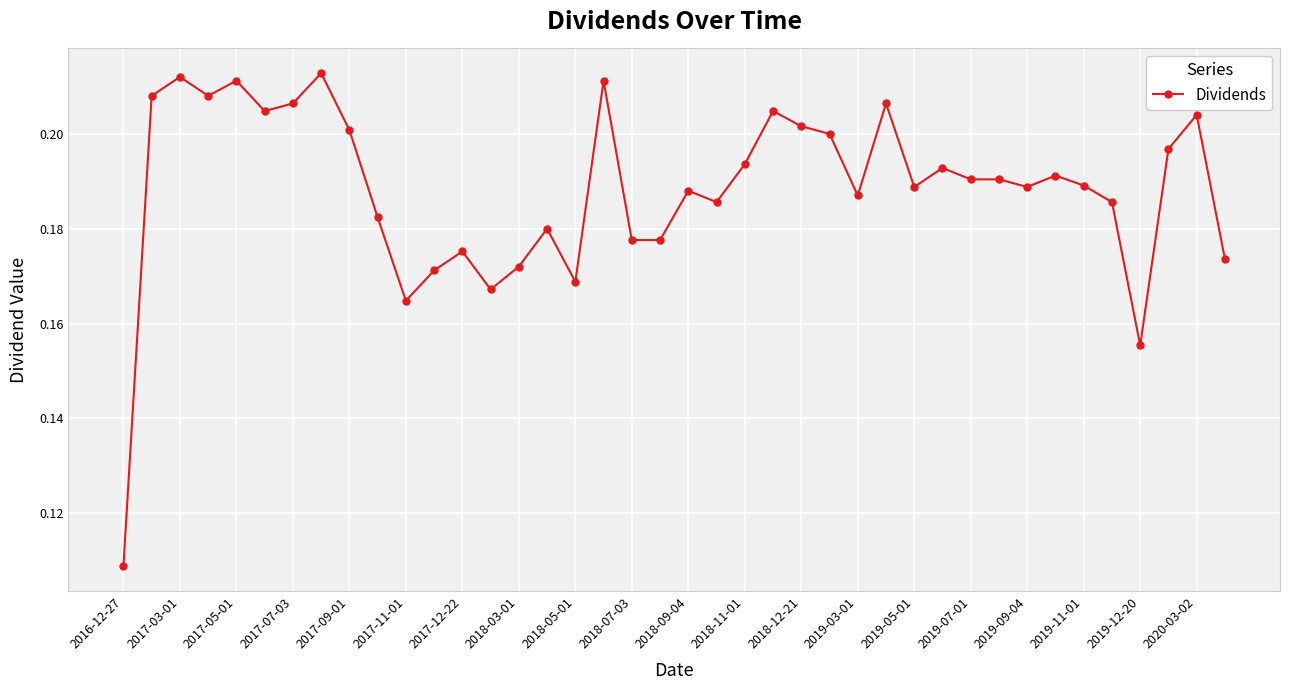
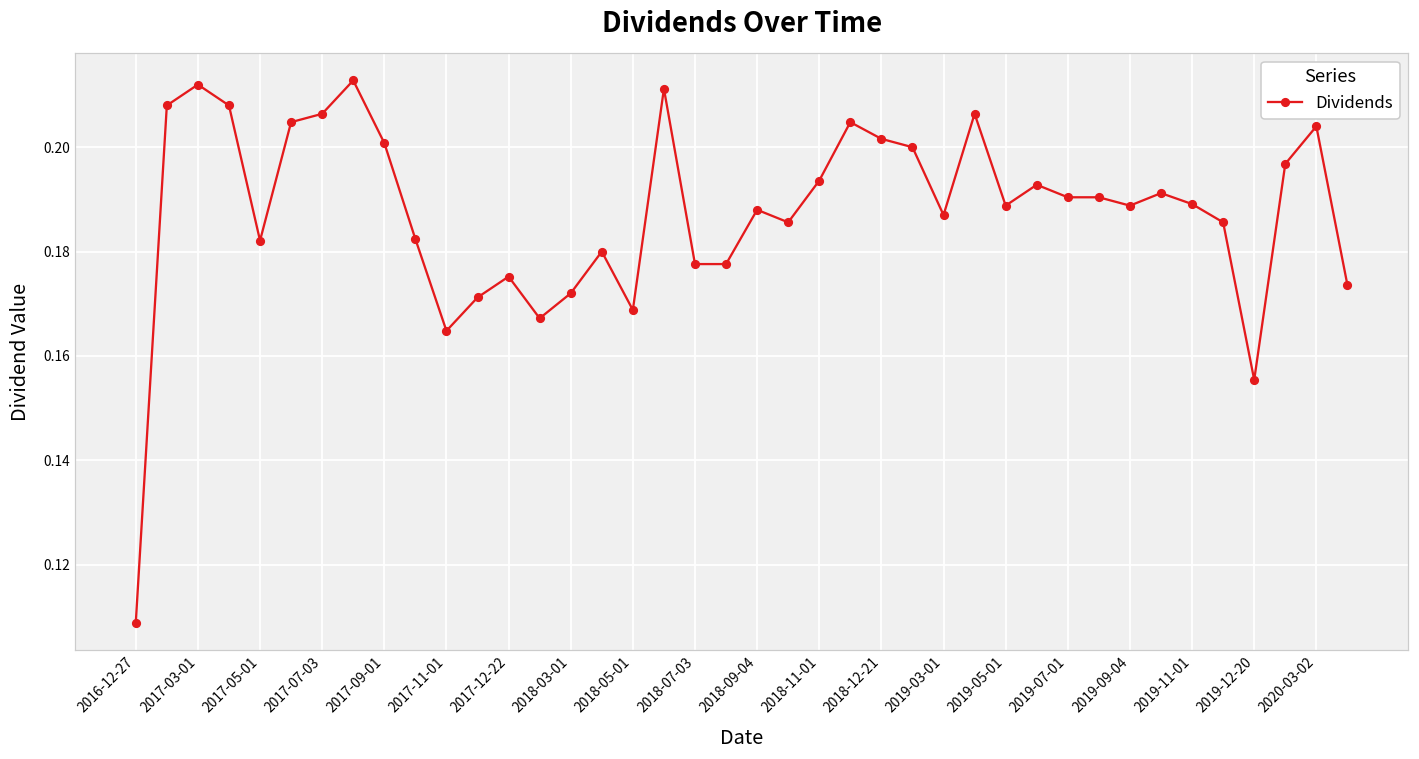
  {
    "2016-12-27": 0.109,
    "2017-03-01": 0.212,
-   "2017-05-01": 0.211,
+   "2017-05-01": 0.182,
    "2017-07-03": 0.206,
    "2017-09-01": 0.201,
    "2017-11-01": 0.165,
    "2017-12-22": 0.175,
    "2018-03-01": 0.172,
    "2018-05-01": 0.169,
    "2018-07-03": 0.178,
    "2018-09-04": 0.188,
    "2018-11-01": 0.194,
    "2018-12-21": 0.202,
    "2019-03-01": 0.187,
    "2019-05-01": 0.189,
    "2019-07-01": 0.190,
    "2019-09-04": 0.189,
    "2019-11-01": 0.189,
    "2019-12-20": 0.155,
    "2020-03-02": 0.204
  }
